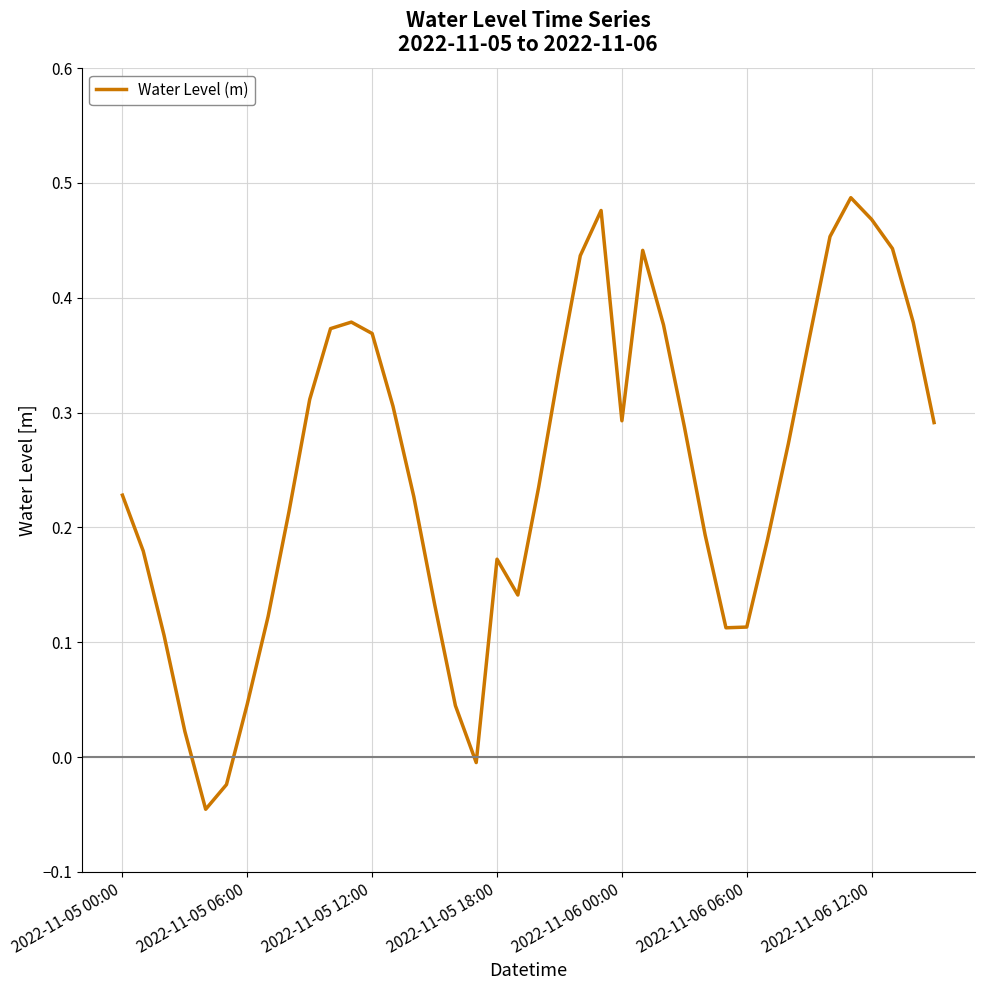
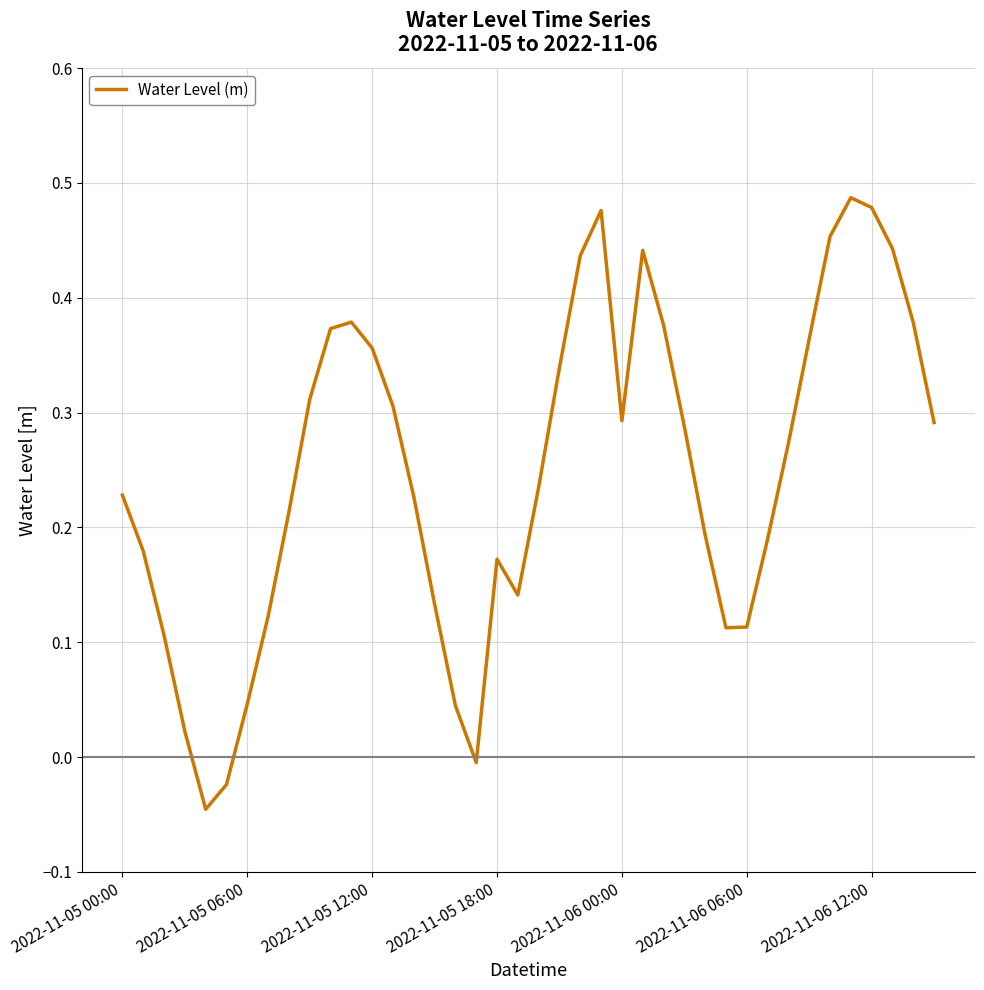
  {
    "2022-11-05 00:00": 0.228,
    "2022-11-05 06:00": 0.046,
-   "2022-11-05 12:00": 0.369,
+   "2022-11-05 12:00": 0.356,
    "2022-11-05 18:00": 0.172,
    "2022-11-06 00:00": 0.293,
    "2022-11-06 06:00": 0.113,
-   "2022-11-06 12:00": 0.468
+   "2022-11-06 12:00": 0.479
  }
